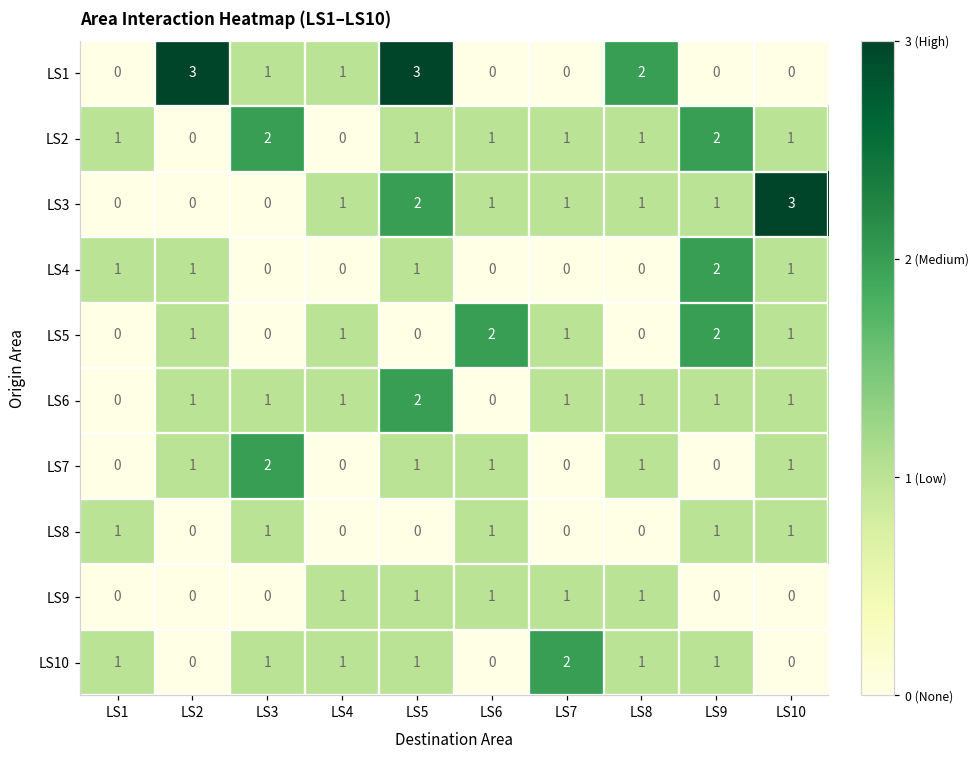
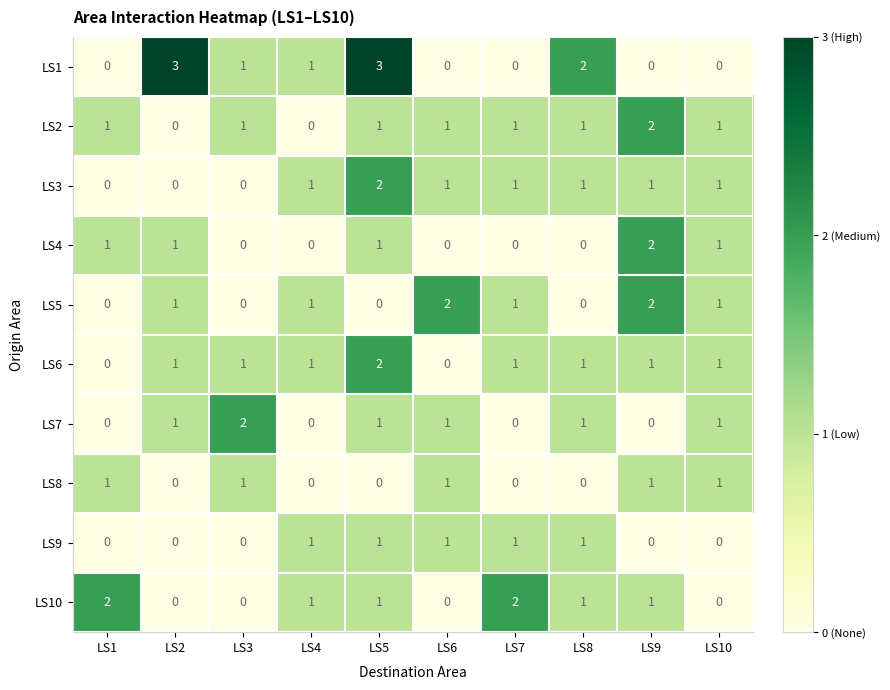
  {
    "LS1": {
      "LS1": 0,
      "LS2": 3,
      "LS3": 1,
      "LS4": 1,
      "LS5": 3,
      "LS6": 0,
      "LS7": 0,
      "LS8": 2,
      "LS9": 0,
      "LS10": 0
    },
    "LS2": {
      "LS1": 1,
      "LS2": 0,
-     "LS3": 2,
+     "LS3": 1,
      "LS4": 0,
      "LS5": 1,
      "LS6": 1,
      "LS7": 1,
      "LS8": 1,
      "LS9": 2,
      "LS10": 1
    },
    "LS3": {
      "LS1": 0,
      "LS2": 0,
      "LS3": 0,
      "LS4": 1,
      "LS5": 2,
      "LS6": 1,
      "LS7": 1,
      "LS8": 1,
      "LS9": 1,
-     "LS10": 3
+     "LS10": 1
    },
    "LS4": {
      "LS1": 1,
      "LS2": 1,
      "LS3": 0,
      "LS4": 0,
      "LS5": 1,
      "LS6": 0,
      "LS7": 0,
      "LS8": 0,
      "LS9": 2,
      "LS10": 1
    },
    "LS5": {
      "LS1": 0,
      "LS2": 1,
      "LS3": 0,
      "LS4": 1,
      "LS5": 0,
      "LS6": 2,
      "LS7": 1,
      "LS8": 0,
      "LS9": 2,
      "LS10": 1
    },
    "LS6": {
      "LS1": 0,
      "LS2": 1,
      "LS3": 1,
      "LS4": 1,
      "LS5": 2,
      "LS6": 0,
      "LS7": 1,
      "LS8": 1,
      "LS9": 1,
      "LS10": 1
    },
    "LS7": {
      "LS1": 0,
      "LS2": 1,
      "LS3": 2,
      "LS4": 0,
      "LS5": 1,
      "LS6": 1,
      "LS7": 0,
      "LS8": 1,
      "LS9": 0,
      "LS10": 1
    },
    "LS8": {
      "LS1": 1,
      "LS2": 0,
      "LS3": 1,
      "LS4": 0,
      "LS5": 0,
      "LS6": 1,
      "LS7": 0,
      "LS8": 0,
      "LS9": 1,
      "LS10": 1
    },
    "LS9": {
      "LS1": 0,
      "LS2": 0,
      "LS3": 0,
      "LS4": 1,
      "LS5": 1,
      "LS6": 1,
      "LS7": 1,
      "LS8": 1,
      "LS9": 0,
      "LS10": 0
    },
    "LS10": {
-     "LS1": 1,
+     "LS1": 2,
      "LS2": 0,
-     "LS3": 1,
+     "LS3": 0,
      "LS4": 1,
      "LS5": 1,
      "LS6": 0,
      "LS7": 2,
      "LS8": 1,
      "LS9": 1,
      "LS10": 0
    }
  }
